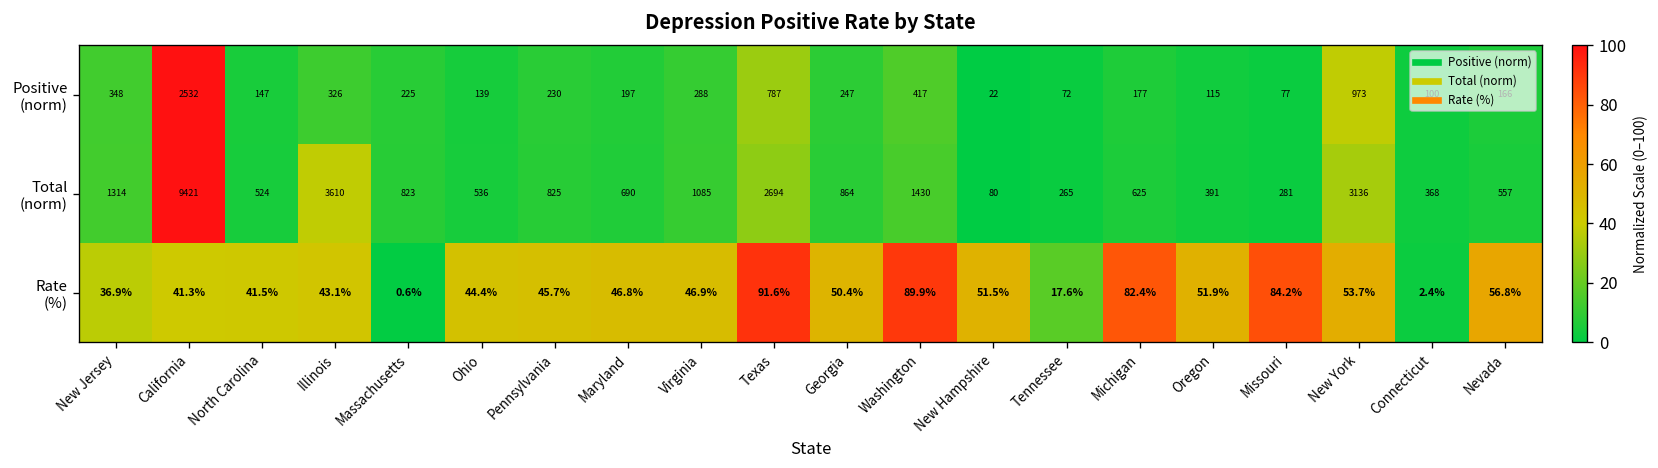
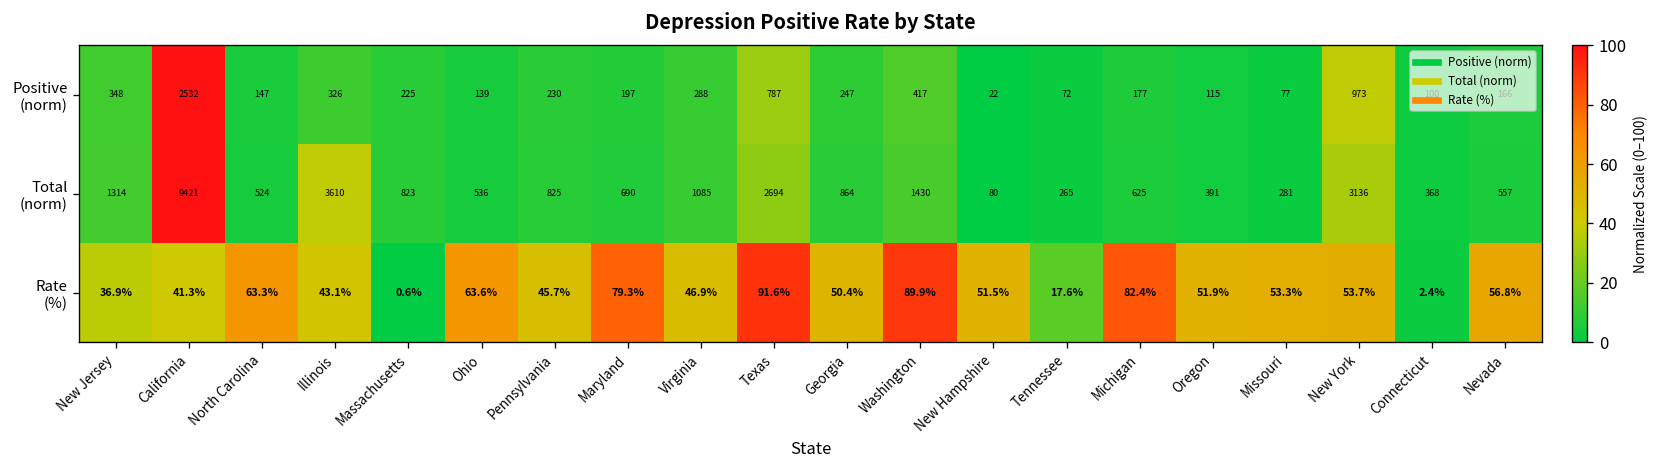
  {
    "Positive (norm)": {
      "New Jersey": "348",
      "California": "2532",
      "North Carolina": "147",
      "Illinois": "326",
      "Massachusetts": "225",
      "Ohio": "139",
      "Pennsylvania": "230",
      "Maryland": "197",
      "Virginia": "288",
      "Texas": "787",
      "Georgia": "247",
      "Washington": "417",
      "New Hampshire": "22",
      "Tennessee": "72",
      "Michigan": "177",
      "Oregon": "115",
      "Missouri": "77",
      "New York": "973"
    },
    "Total (norm)": {
      "New Jersey": "1314",
      "California": "9421",
      "North Carolina": "524",
      "Illinois": "3610",
      "Massachusetts": "823",
      "Ohio": "536",
      "Pennsylvania": "825",
      "Maryland": "690",
      "Virginia": "1085",
      "Texas": "2694",
      "Georgia": "864",
      "Washington": "1430",
      "New Hampshire": "80",
      "Tennessee": "265",
      "Michigan": "625",
      "Oregon": "391",
      "Missouri": "281",
      "New York": "3136",
      "Connecticut": "368",
      "Nevada": "557"
    },
    "Rate (%)": {
      "New Jersey": "36.9%",
      "California": "41.3%",
-     "North Carolina": "41.5%",
+     "North Carolina": "63.3%",
      "Illinois": "43.1%",
      "Massachusetts": "0.6%",
-     "Ohio": "44.4%",
+     "Ohio": "63.6%",
      "Pennsylvania": "45.7%",
-     "Maryland": "46.8%",
+     "Maryland": "79.3%",
      "Virginia": "46.9%",
      "Texas": "91.6%",
      "Georgia": "50.4%",
      "Washington": "89.9%",
      "New Hampshire": "51.5%",
      "Tennessee": "17.6%",
      "Michigan": "82.4%",
      "Oregon": "51.9%",
-     "Missouri": "84.2%",
+     "Missouri": "53.3%",
      "New York": "53.7%",
      "Connecticut": "2.4%",
      "Nevada": "56.8%"
    }
  }
